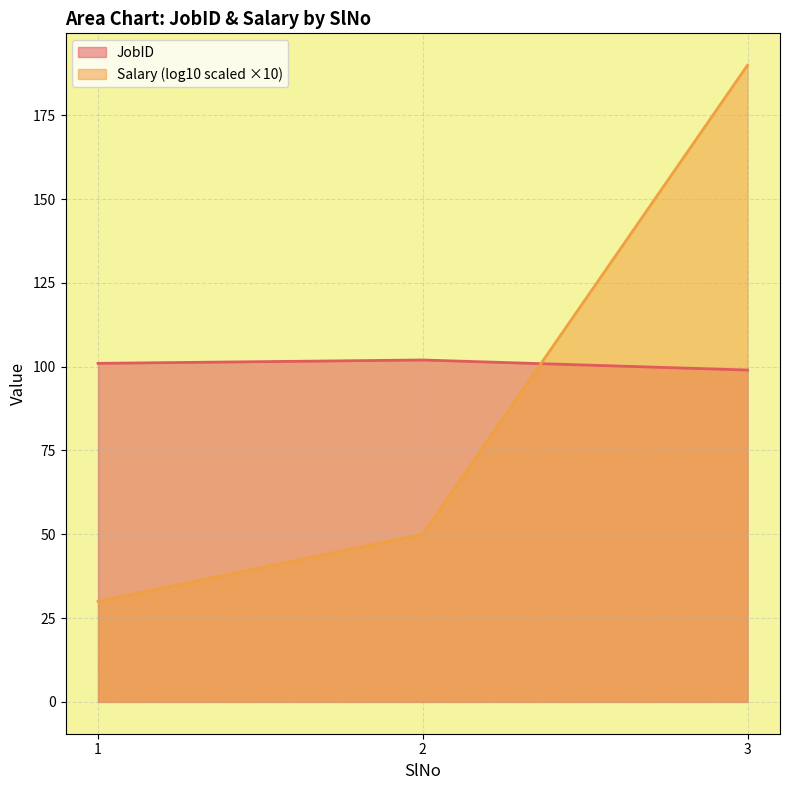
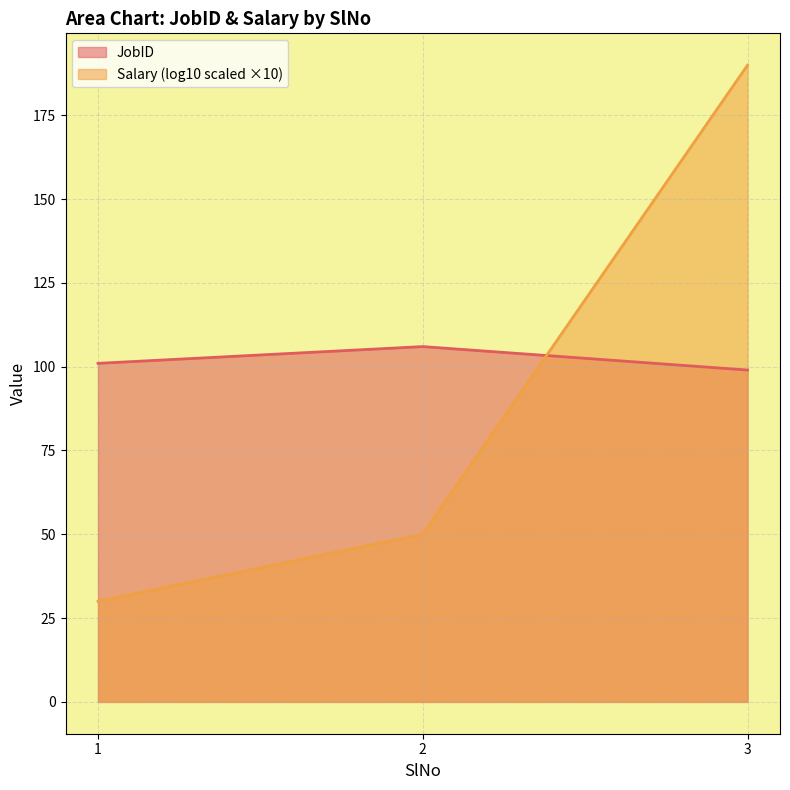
  {
    "JobID": {
      "1": 101,
-     "2": 102,
+     "2": 106,
      "3": 99
    },
    "Salary (log10 scaled ×10)": {
      "1": 30,
      "2": 50,
      "3": 190
    }
  }
